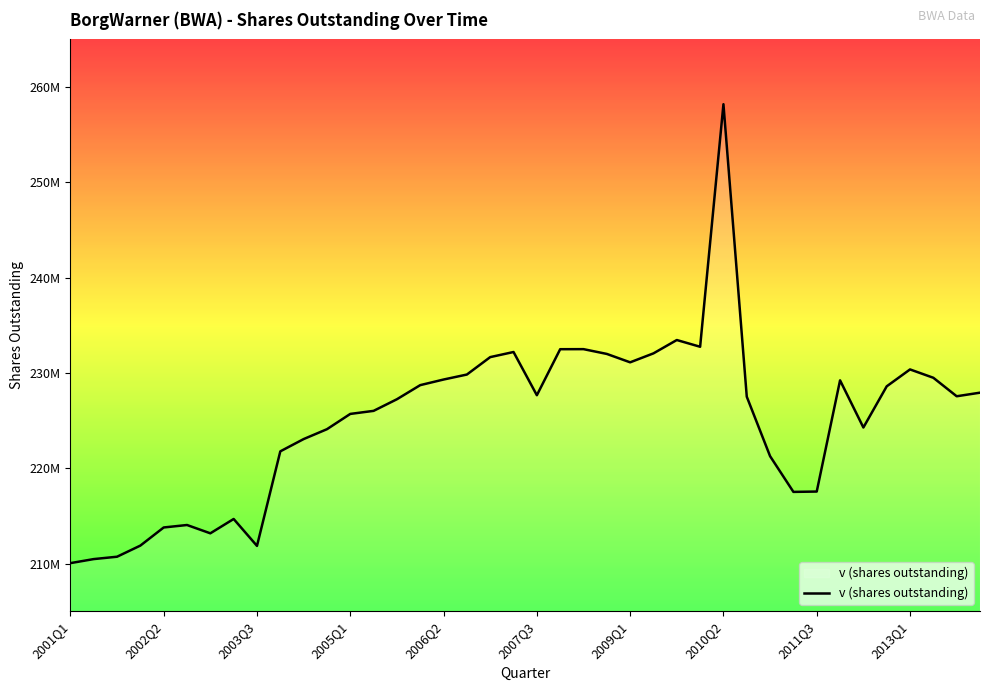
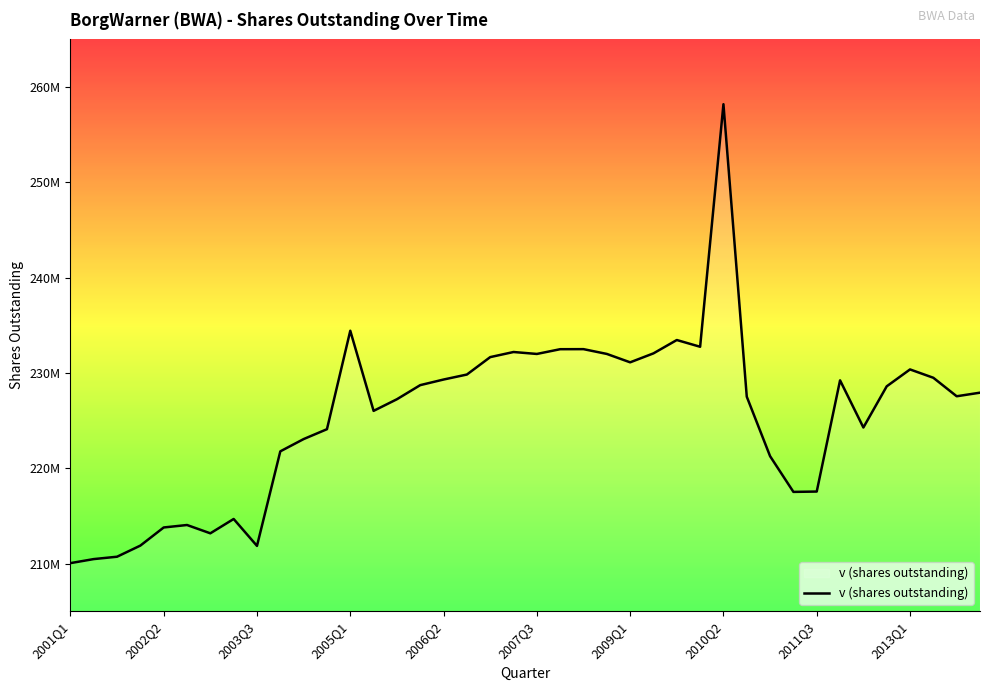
  {
    "2001Q1": 210000000,
    "2002Q2": 214000000,
    "2003Q3": 212000000,
-   "2005Q1": 226000000,
+   "2005Q1": 234000000,
    "2006Q2": 229000000,
-   "2007Q3": 228000000,
+   "2007Q3": 232000000,
    "2009Q1": 231000000,
    "2010Q2": 258000000,
    "2011Q3": 218000000,
    "2013Q1": 230000000
  }
